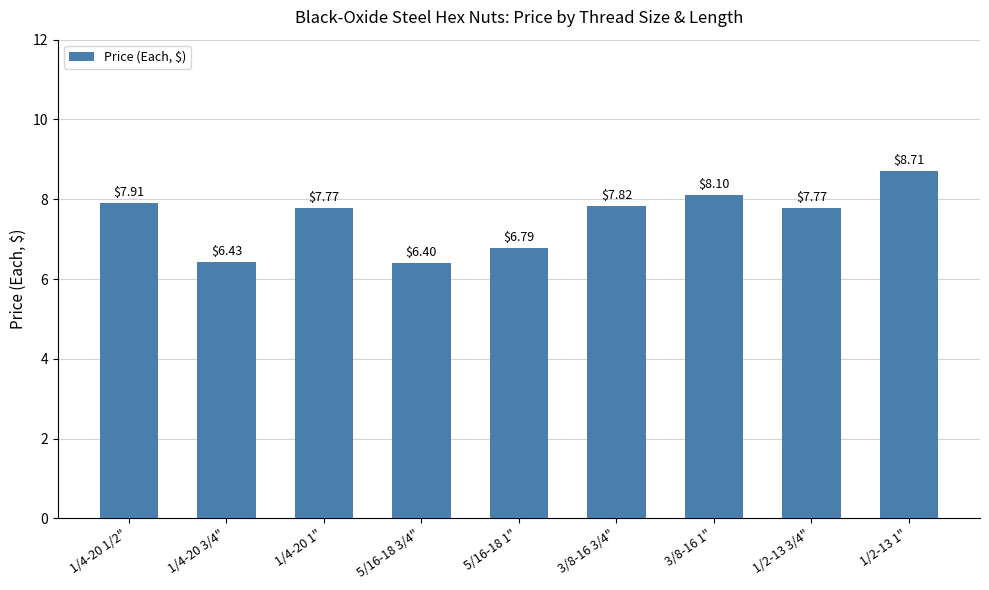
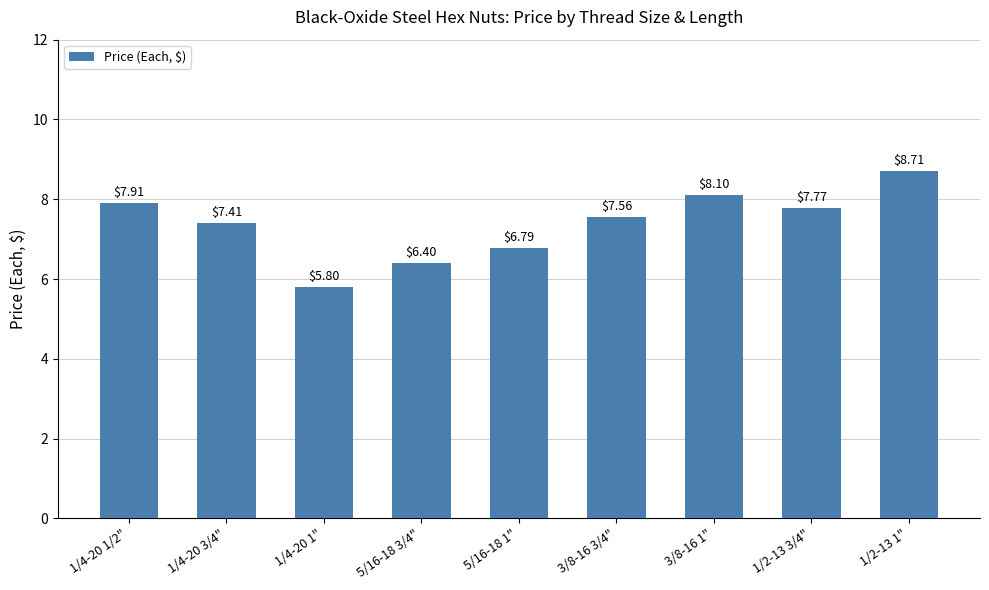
  {
    "1/4-20 1/2\"": "$7.91",
-   "1/4-20 3/4\"": "$6.43",
-   "1/4-20 1\"": "$7.77",
+   "1/4-20 3/4\"": "$7.41",
+   "1/4-20 1\"": "$5.80",
    "5/16-18 3/4\"": "$6.40",
    "5/16-18 1\"": "$6.79",
-   "3/8-16 3/4\"": "$7.82",
+   "3/8-16 3/4\"": "$7.56",
    "3/8-16 1\"": "$8.10",
    "1/2-13 3/4\"": "$7.77",
    "1/2-13 1\"": "$8.71"
  }
